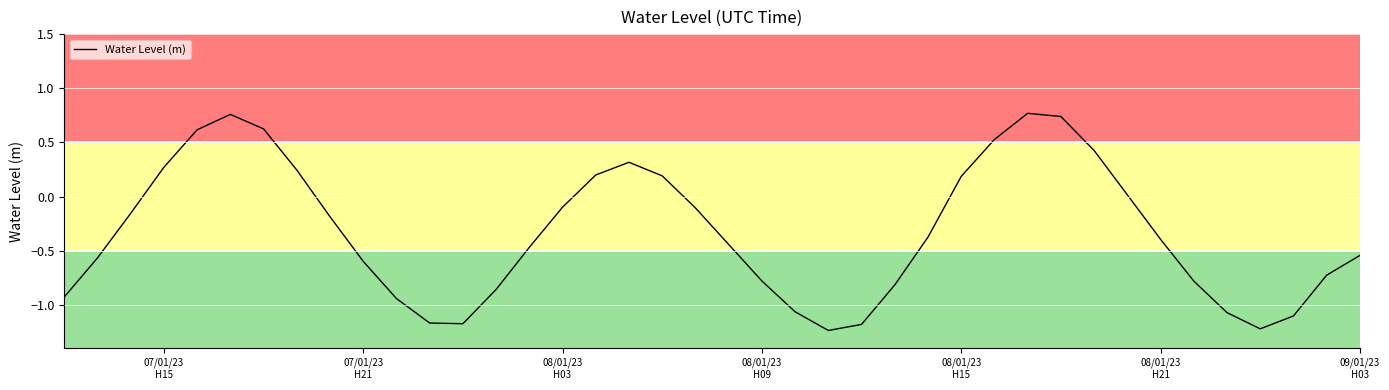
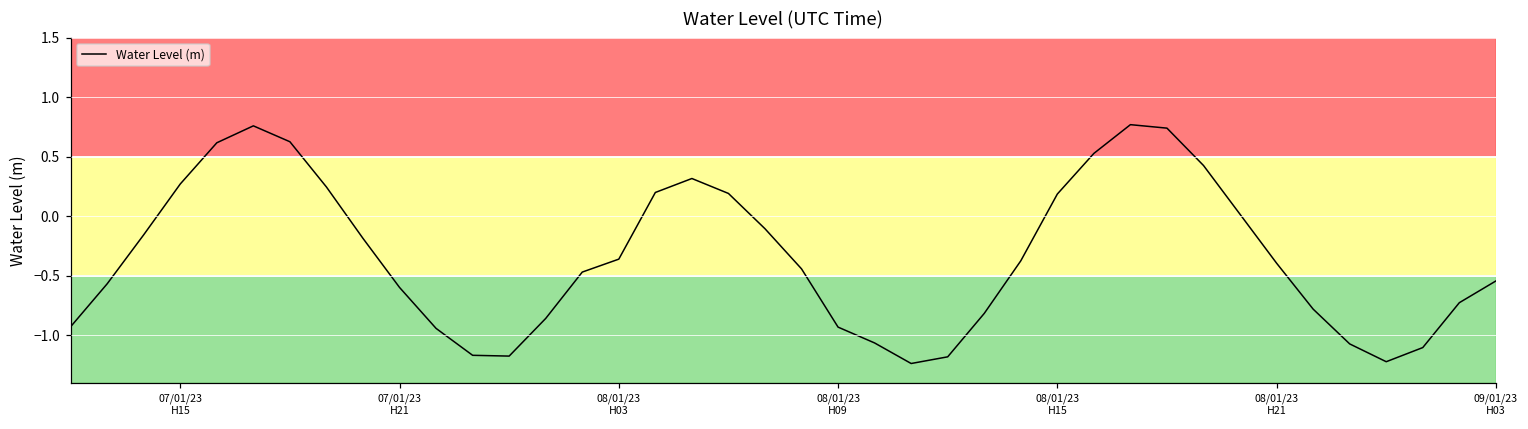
  {
    "07/01/23 H15": 0.27,
    "07/01/23 H21": -0.60,
-   "08/01/23 H03": -0.10,
-   "08/01/23 H09": -0.78,
+   "08/01/23 H03": -0.36,
+   "08/01/23 H09": -0.93,
    "08/01/23 H15": 0.19,
    "08/01/23 H21": -0.39,
    "09/01/23 H03": -0.54
  }
